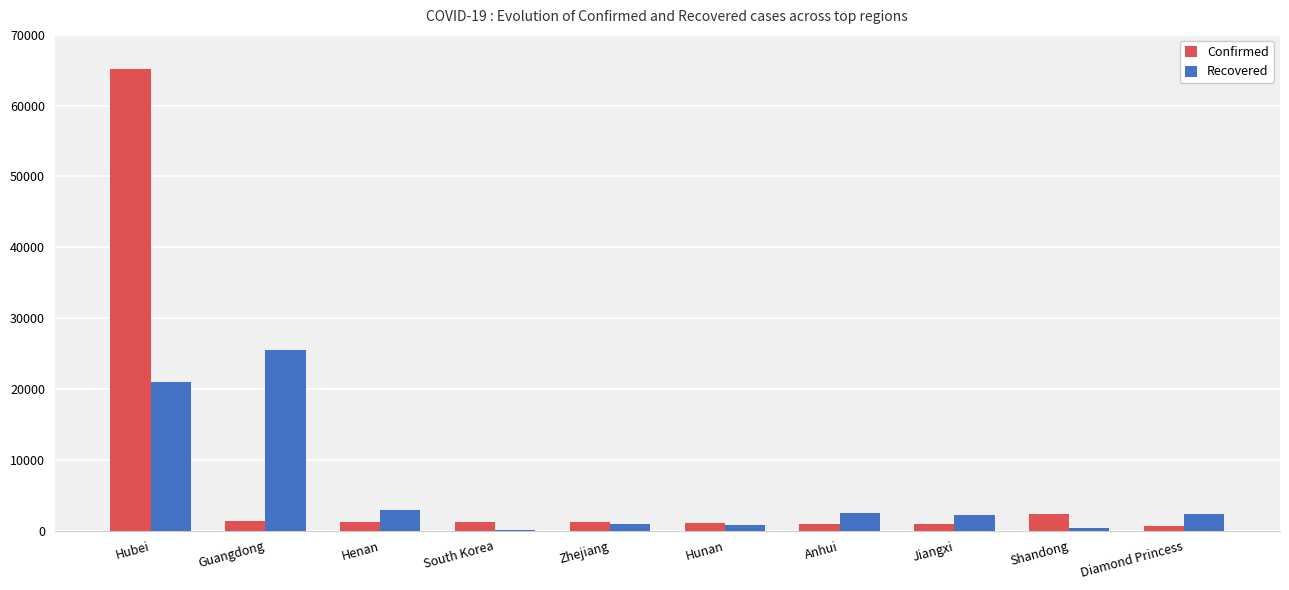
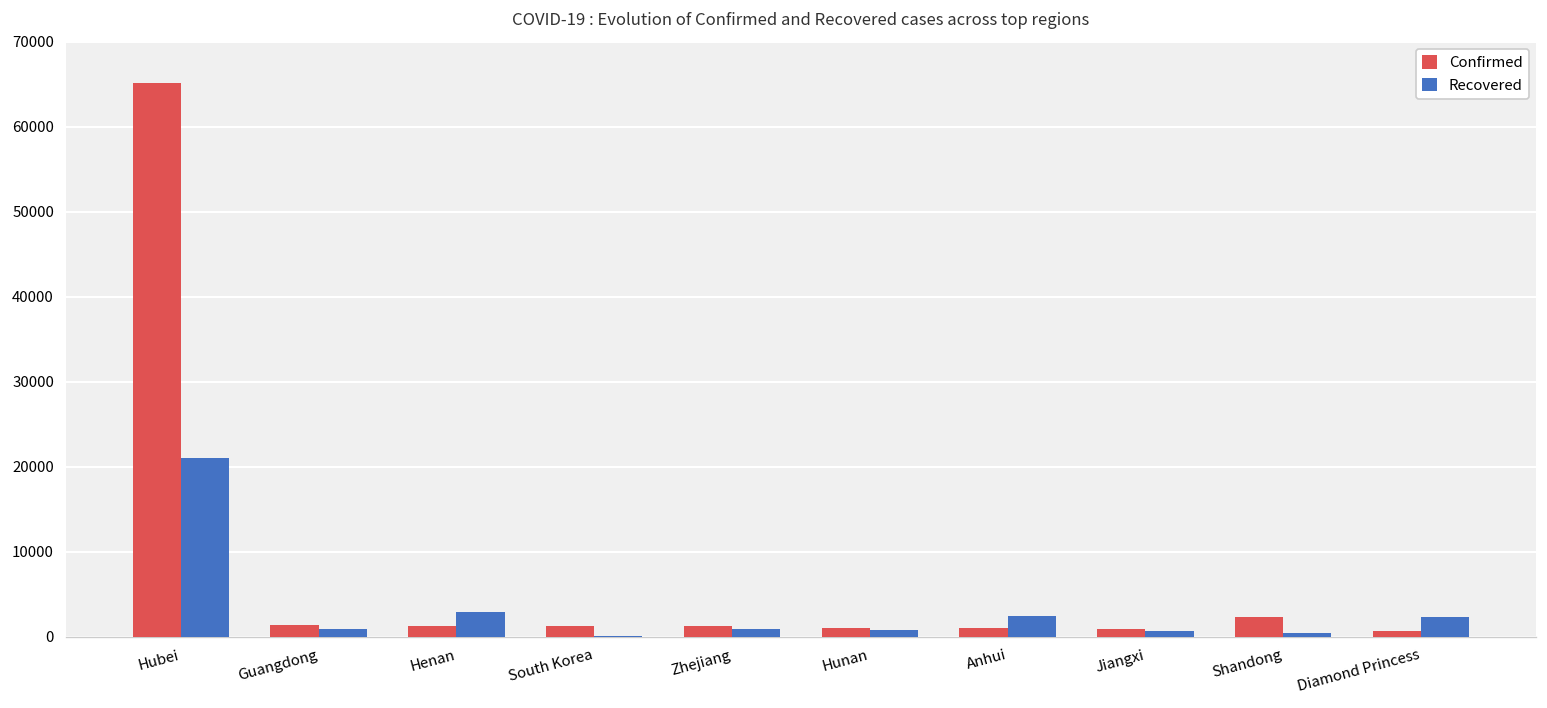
  {
    "Confirmed": {
      "Hubei": 65000,
      "Guangdong": 1000,
      "Henan": 1000,
      "South Korea": 1000,
      "Zhejiang": 1000,
      "Hunan": 1000,
      "Anhui": 1000,
      "Jiangxi": 1000,
      "Shandong": 2000,
      "Diamond Princess": 1000
    },
    "Recovered": {
      "Hubei": 21000,
-     "Guangdong": 26000,
+     "Guangdong": 1000,
      "Henan": 3000,
      "Zhejiang": 1000,
      "Hunan": 1000,
      "Anhui": 2000,
-     "Jiangxi": 2000,
+     "Jiangxi": 1000,
      "Shandong": 0,
      "Diamond Princess": 2000
    }
  }
